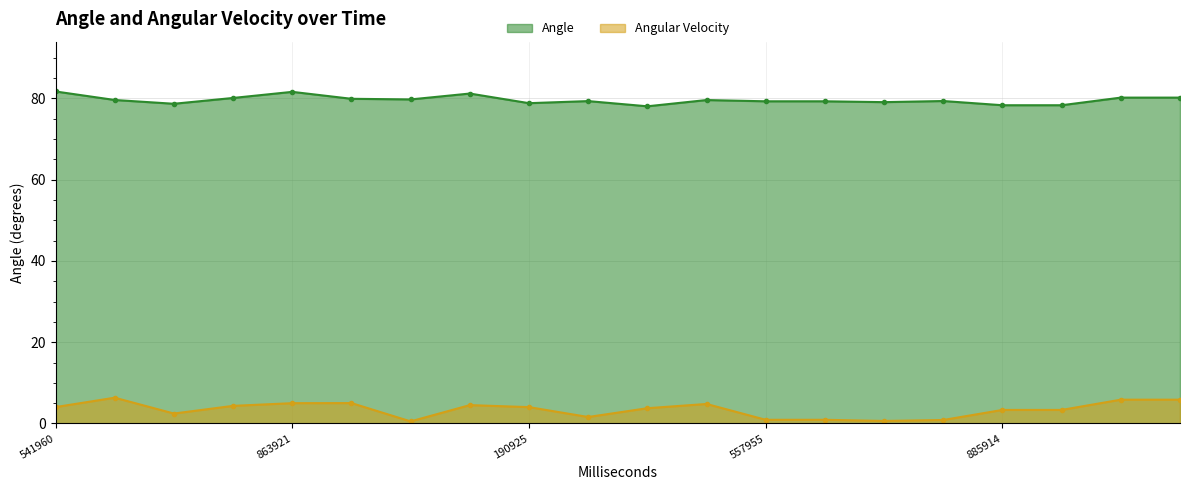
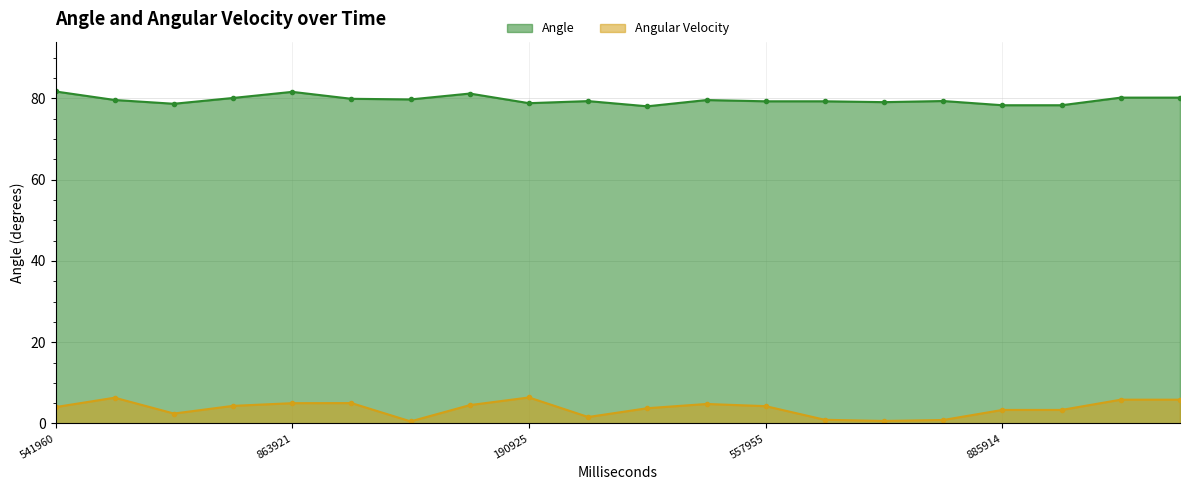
  {
    "Angle": {
      "541960": 82,
      "863921": 82,
      "190925": 79,
      "557955": 79,
      "885914": 78
    },
    "Angular Velocity": {
      "541960": 4,
      "863921": 5,
-     "190925": 4,
-     "557955": 1,
+     "190925": 6,
+     "557955": 4,
      "885914": 3
    }
  }
